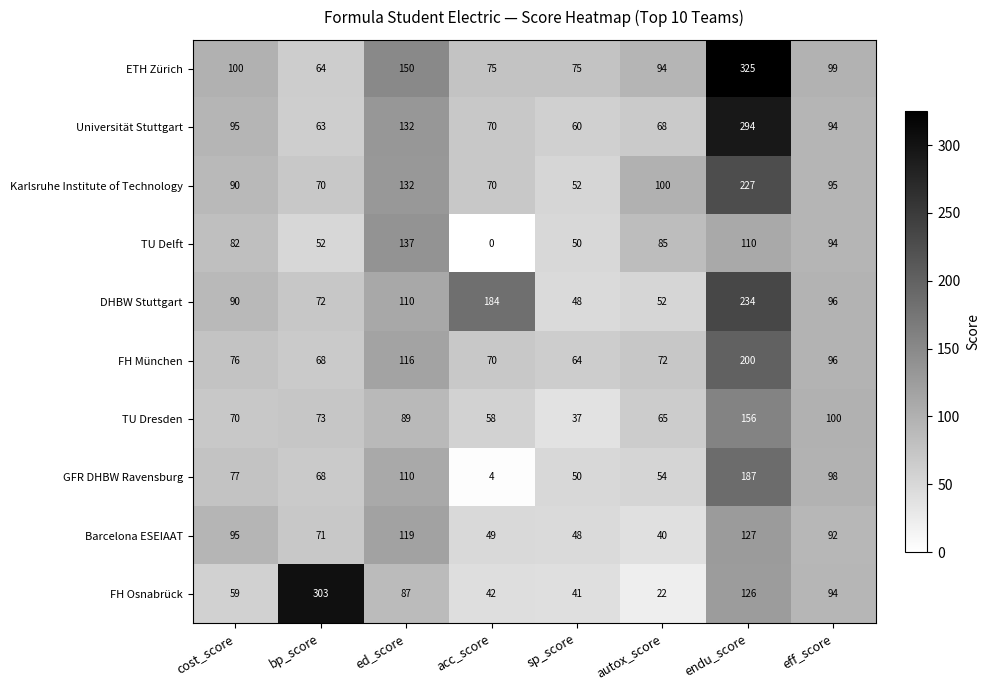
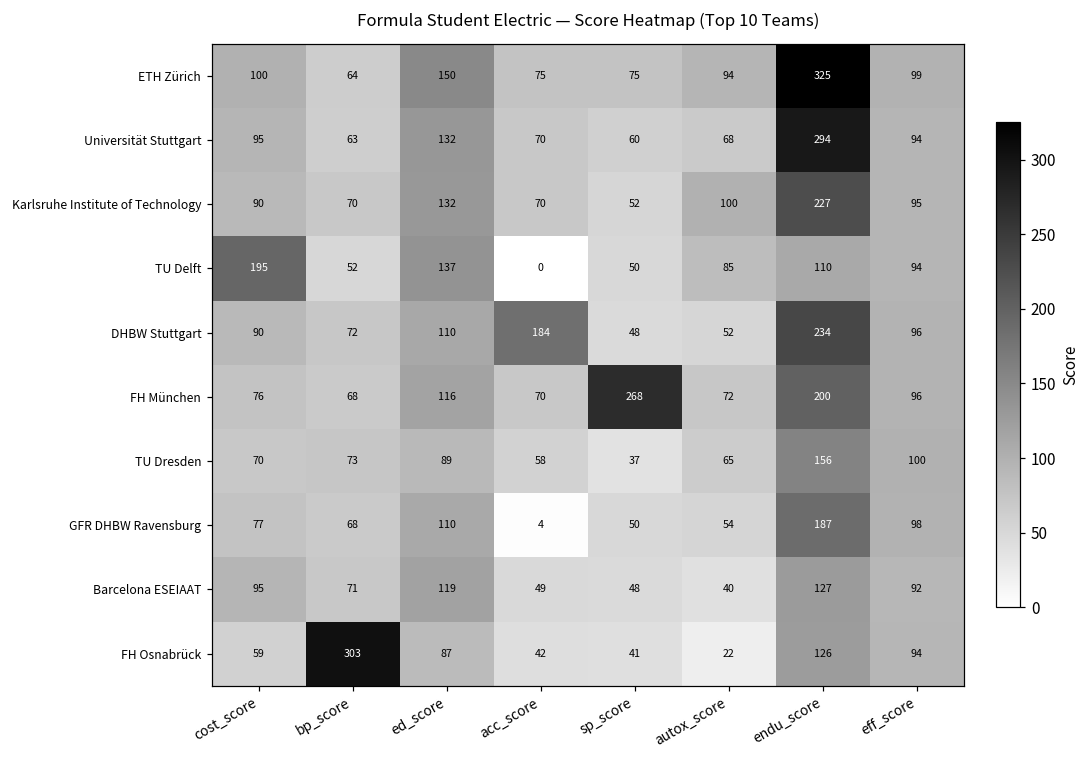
  {
    "ETH Zürich": {
      "cost_score": 100,
      "bp_score": 64,
      "ed_score": 150,
      "acc_score": 75,
      "sp_score": 75,
      "autox_score": 94,
      "endu_score": 325,
      "eff_score": 99
    },
    "Universität Stuttgart": {
      "cost_score": 95,
      "bp_score": 63,
      "ed_score": 132,
      "acc_score": 70,
      "sp_score": 60,
      "autox_score": 68,
      "endu_score": 294,
      "eff_score": 94
    },
    "Karlsruhe Institute of Technology": {
      "cost_score": 90,
      "bp_score": 70,
      "ed_score": 132,
      "acc_score": 70,
      "sp_score": 52,
      "autox_score": 100,
      "endu_score": 227,
      "eff_score": 95
    },
    "TU Delft": {
-     "cost_score": 82,
+     "cost_score": 195,
      "bp_score": 52,
      "ed_score": 137,
      "acc_score": 0,
      "sp_score": 50,
      "autox_score": 85,
      "endu_score": 110,
      "eff_score": 94
    },
    "DHBW Stuttgart": {
      "cost_score": 90,
      "bp_score": 72,
      "ed_score": 110,
      "acc_score": 184,
      "sp_score": 48,
      "autox_score": 52,
      "endu_score": 234,
      "eff_score": 96
    },
    "FH München": {
      "cost_score": 76,
      "bp_score": 68,
      "ed_score": 116,
      "acc_score": 70,
-     "sp_score": 64,
+     "sp_score": 268,
      "autox_score": 72,
      "endu_score": 200,
      "eff_score": 96
    },
    "TU Dresden": {
      "cost_score": 70,
      "bp_score": 73,
      "ed_score": 89,
      "acc_score": 58,
      "sp_score": 37,
      "autox_score": 65,
      "endu_score": 156,
      "eff_score": 100
    },
    "GFR DHBW Ravensburg": {
      "cost_score": 77,
      "bp_score": 68,
      "ed_score": 110,
      "acc_score": 4,
      "sp_score": 50,
      "autox_score": 54,
      "endu_score": 187,
      "eff_score": 98
    },
    "Barcelona ESEIAAT": {
      "cost_score": 95,
      "bp_score": 71,
      "ed_score": 119,
      "acc_score": 49,
      "sp_score": 48,
      "autox_score": 40,
      "endu_score": 127,
      "eff_score": 92
    },
    "FH Osnabrück": {
      "cost_score": 59,
      "bp_score": 303,
      "ed_score": 87,
      "acc_score": 42,
      "sp_score": 41,
      "autox_score": 22,
      "endu_score": 126,
      "eff_score": 94
    }
  }
